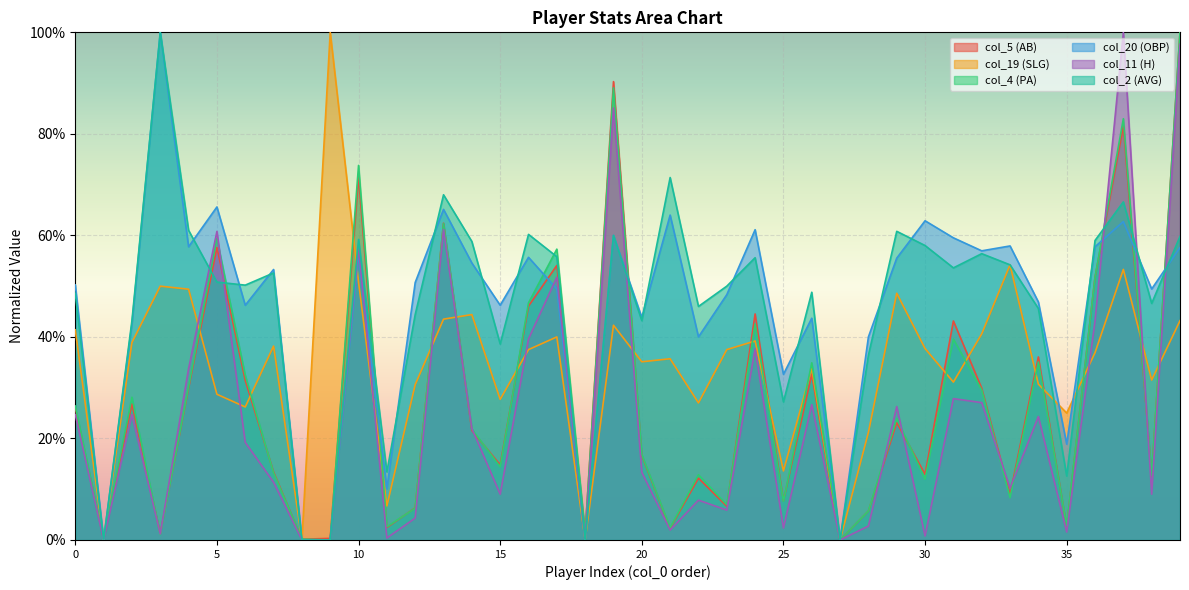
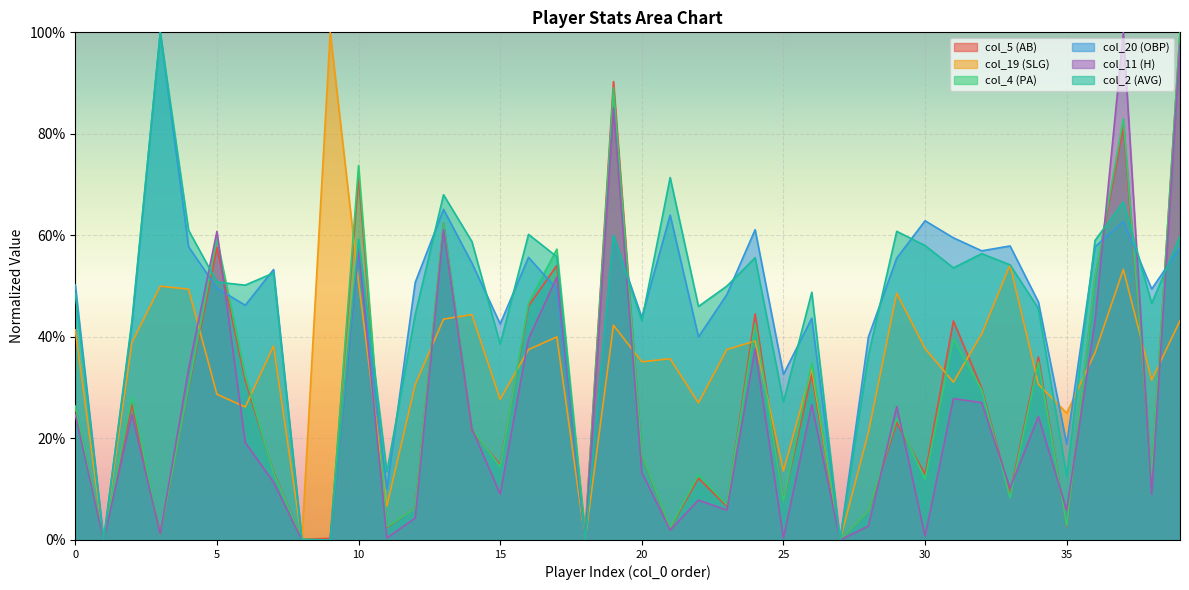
  {
    "col_5 (AB)": {
      "5": "58%",
      "10": "72%",
      "30": "13%"
    },
    "col_19 (SLG)": {
      "0": "41%",
      "5": "29%",
      "10": "51%",
      "15": "28%",
      "20": "35%",
      "25": "14%",
      "30": "38%",
      "35": "25%"
    },
    "col_20 (OBP)": {
      "0": "50%",
-     "5": "66%",
+     "5": "50%",
      "10": "56%",
-     "15": "46%",
+     "15": "43%",
      "20": "44%",
      "25": "33%",
      "30": "63%",
      "35": "19%"
    },
    "col_11 (H)": {
      "0": "25%",
      "5": "61%",
      "10": "58%",
      "15": "9%",
      "20": "13%",
-     "25": "2%",
+     "25": "0%",
      "30": "1%",
-     "35": "2%"
+     "35": "6%"
    }
  }
